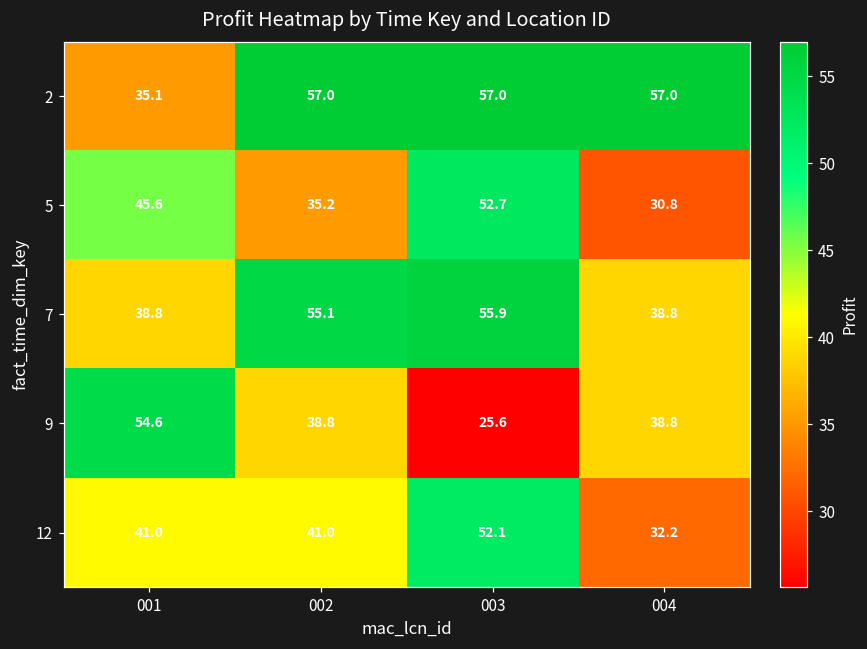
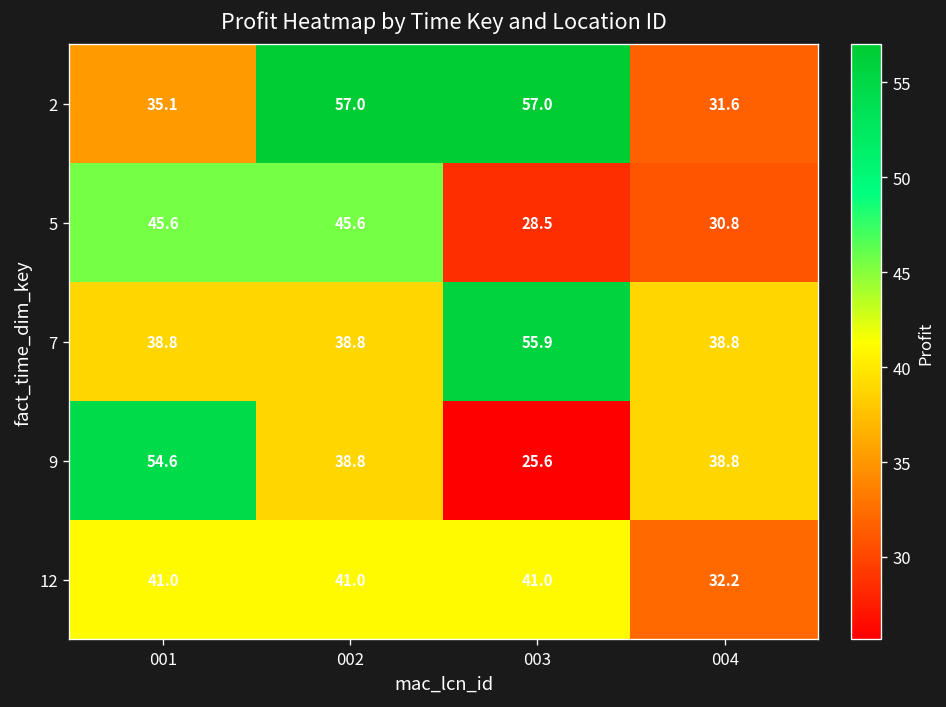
  {
    "2": {
      "001": 35.1,
      "002": 57.0,
      "003": 57.0,
-     "004": 57.0
+     "004": 31.6
    },
    "5": {
      "001": 45.6,
-     "002": 35.2,
-     "003": 52.7,
+     "002": 45.6,
+     "003": 28.5,
      "004": 30.8
    },
    "7": {
      "001": 38.8,
-     "002": 55.1,
+     "002": 38.8,
      "003": 55.9,
      "004": 38.8
    },
    "9": {
      "001": 54.6,
      "002": 38.8,
      "003": 25.6,
      "004": 38.8
    },
    "12": {
      "001": 41.0,
      "002": 41.0,
-     "003": 52.1,
+     "003": 41.0,
      "004": 32.2
    }
  }
